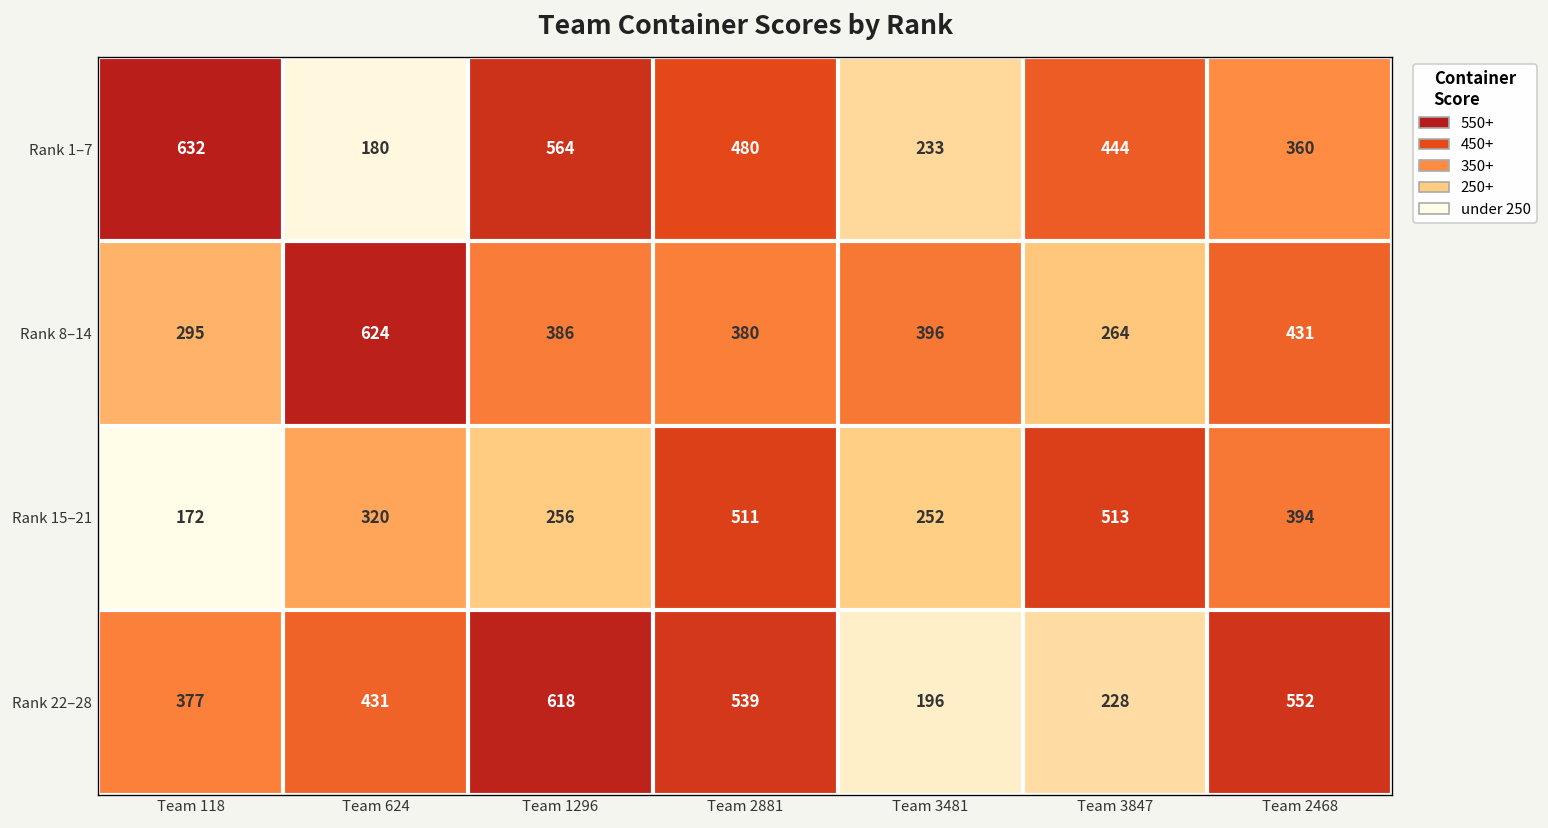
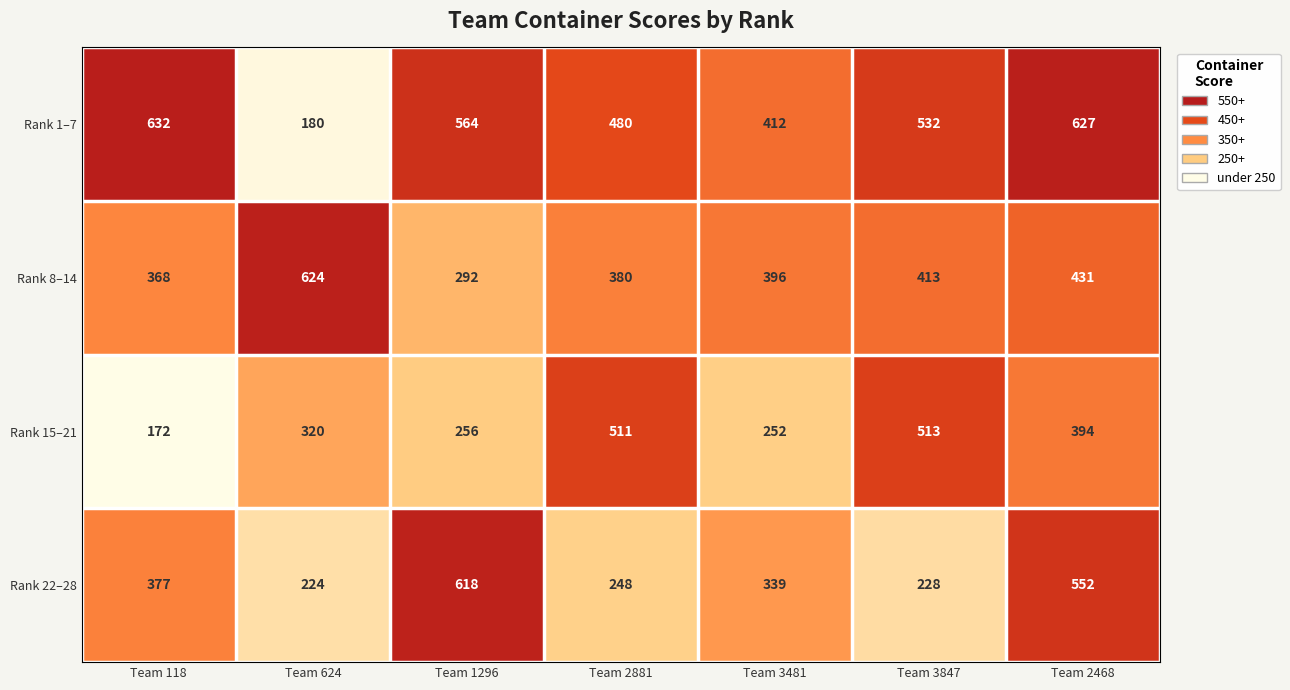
  {
    "Rank 1–7": {
      "Team 118": 632,
      "Team 624": 180,
      "Team 1296": 564,
      "Team 2881": 480,
-     "Team 3481": 233,
-     "Team 3847": 444,
-     "Team 2468": 360
+     "Team 3481": 412,
+     "Team 3847": 532,
+     "Team 2468": 627
    },
    "Rank 8–14": {
-     "Team 118": 295,
+     "Team 118": 368,
      "Team 624": 624,
-     "Team 1296": 386,
+     "Team 1296": 292,
      "Team 2881": 380,
      "Team 3481": 396,
-     "Team 3847": 264,
+     "Team 3847": 413,
      "Team 2468": 431
    },
    "Rank 15–21": {
      "Team 118": 172,
      "Team 624": 320,
      "Team 1296": 256,
      "Team 2881": 511,
      "Team 3481": 252,
      "Team 3847": 513,
      "Team 2468": 394
    },
    "Rank 22–28": {
      "Team 118": 377,
-     "Team 624": 431,
+     "Team 624": 224,
      "Team 1296": 618,
-     "Team 2881": 539,
-     "Team 3481": 196,
+     "Team 2881": 248,
+     "Team 3481": 339,
      "Team 3847": 228,
      "Team 2468": 552
    }
  }
